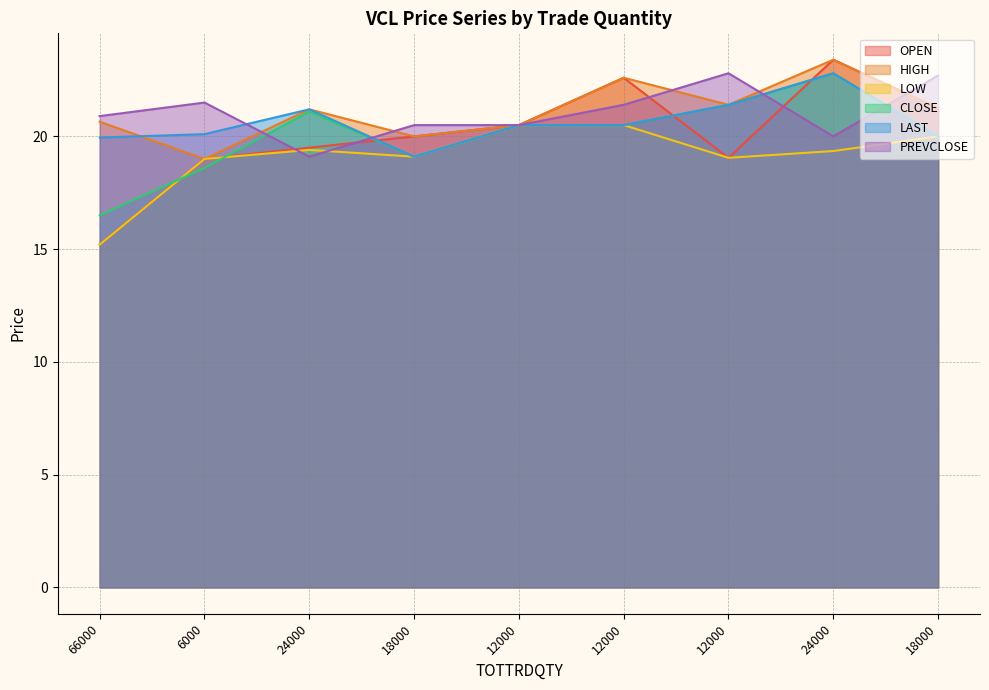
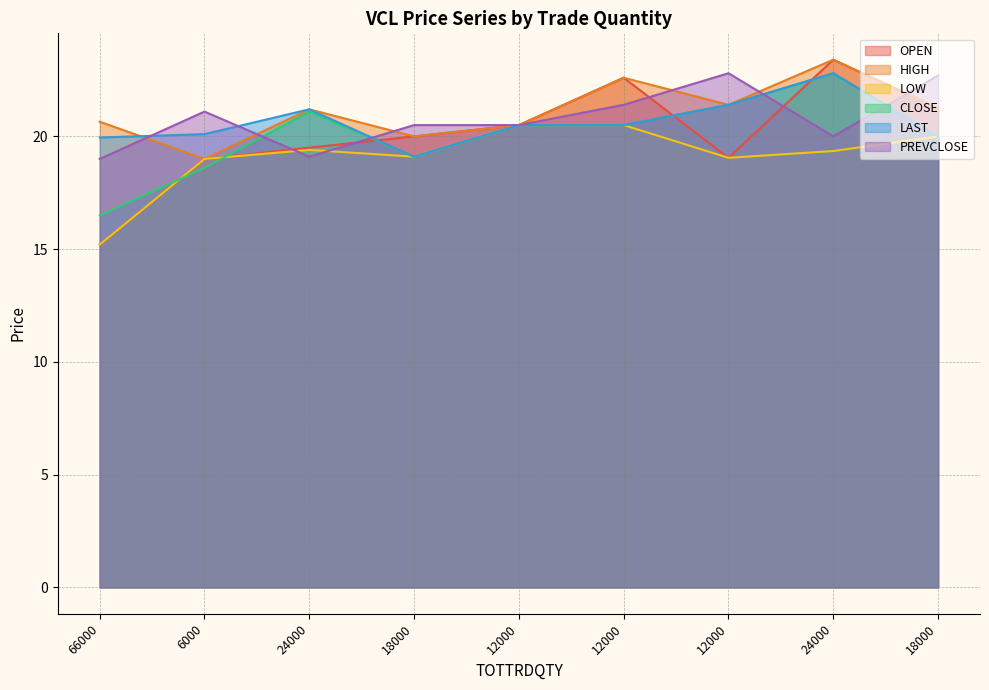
  {
    "CLOSE": {
      "66000": 16.5,
      "6000": 18.6
    },
    "LAST": {
      "66000": 20.0,
      "6000": 20.1
    },
    "PREVCLOSE": {
-     "66000": 20.9,
-     "6000": 21.5
+     "66000": 19.0,
+     "6000": 21.1
    }
  }
